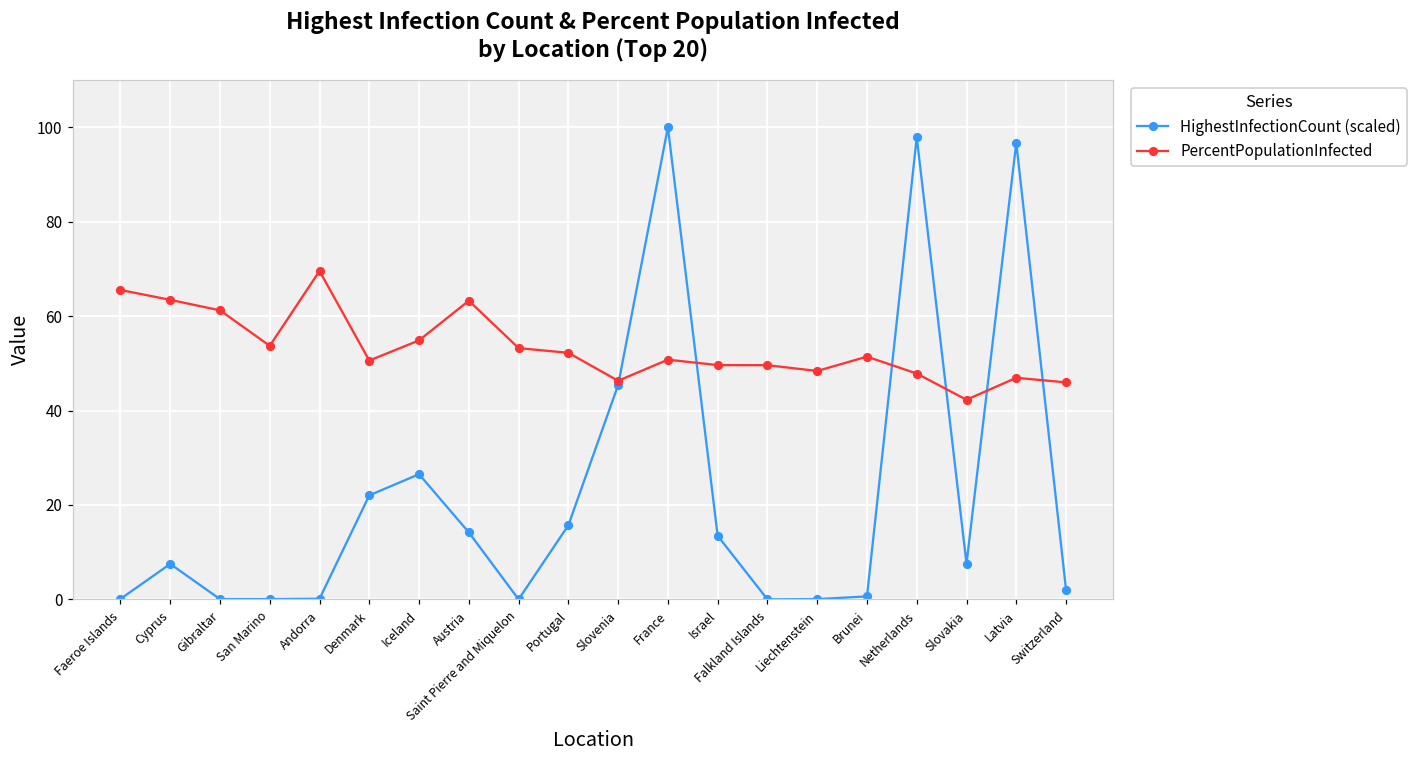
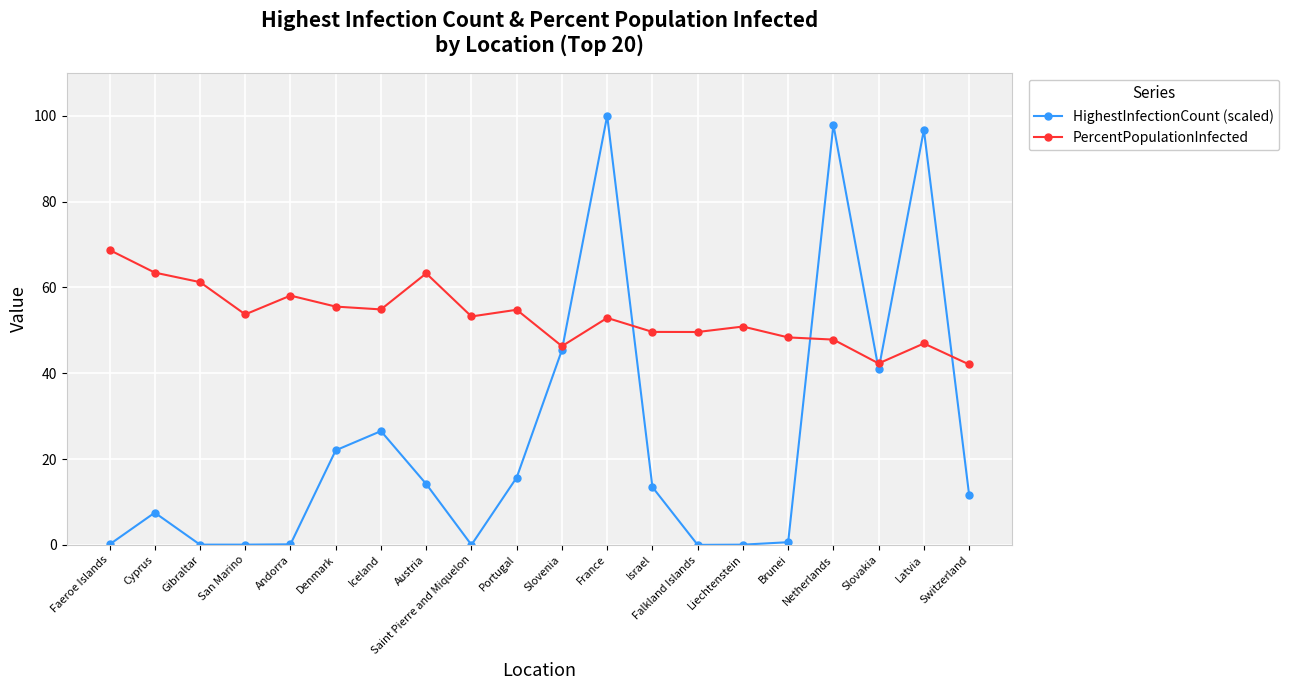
  {
    "HighestInfectionCount (scaled)": {
      "Faeroe Islands": 0,
      "Cyprus": 8,
      "Gibraltar": 0,
      "San Marino": 0,
      "Andorra": 0,
      "Denmark": 22,
      "Iceland": 27,
      "Austria": 14,
      "Saint Pierre and Miquelon": 0,
      "Portugal": 16,
      "Slovenia": 45,
      "France": 100,
      "Israel": 13,
      "Falkland Islands": 0,
      "Liechtenstein": 0,
      "Brunei": 1,
      "Netherlands": 98,
-     "Slovakia": 8,
+     "Slovakia": 41,
      "Latvia": 97,
-     "Switzerland": 2
+     "Switzerland": 12
    },
    "PercentPopulationInfected": {
-     "Faeroe Islands": 66,
+     "Faeroe Islands": 69,
      "Cyprus": 63,
      "Gibraltar": 61,
      "San Marino": 54,
-     "Andorra": 70,
-     "Denmark": 51,
+     "Andorra": 58,
+     "Denmark": 56,
      "Iceland": 55,
      "Austria": 63,
      "Saint Pierre and Miquelon": 53,
-     "Portugal": 52,
+     "Portugal": 55,
      "Slovenia": 46,
-     "France": 51,
+     "France": 53,
      "Israel": 50,
      "Falkland Islands": 50,
-     "Liechtenstein": 48,
-     "Brunei": 51,
+     "Liechtenstein": 51,
+     "Brunei": 48,
      "Netherlands": 48,
      "Slovakia": 42,
      "Latvia": 47,
-     "Switzerland": 46
+     "Switzerland": 42
    }
  }
